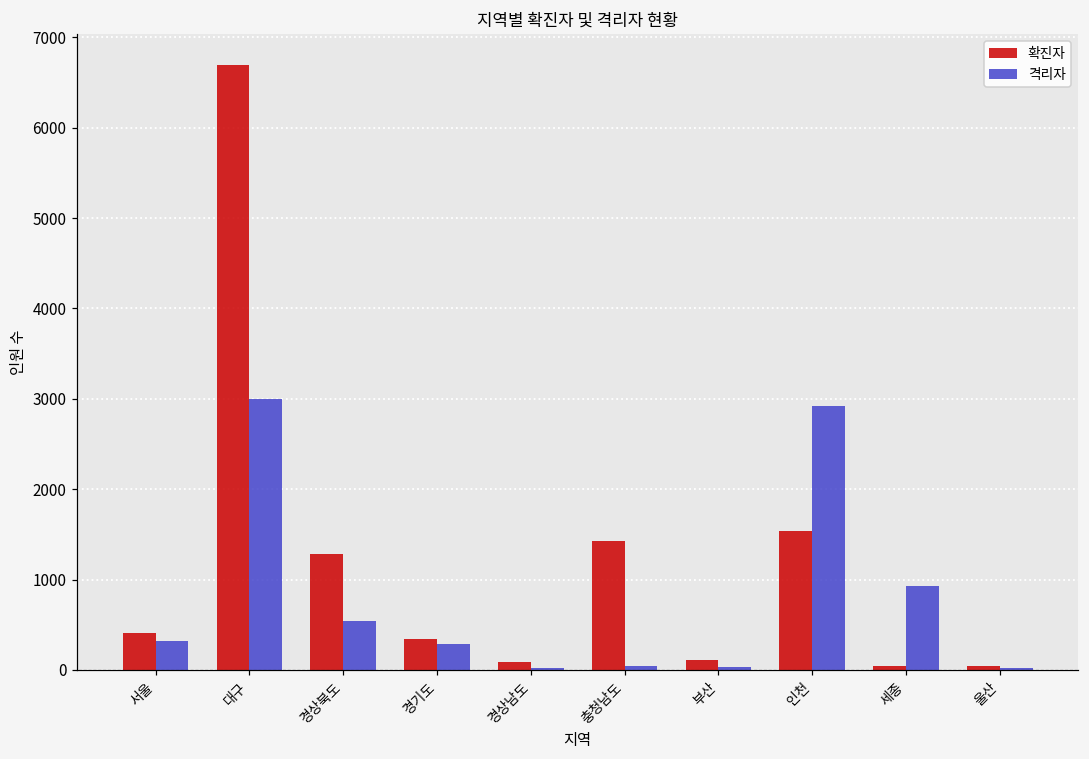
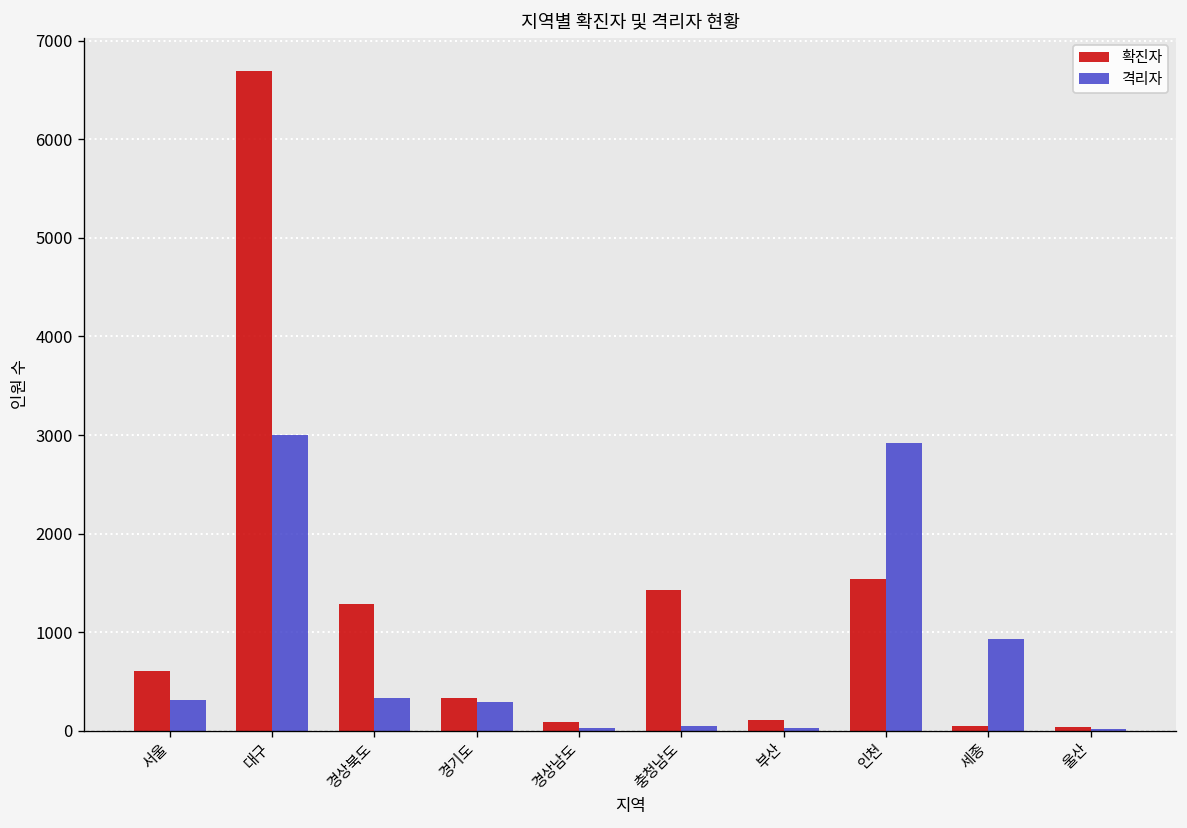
  {
    "확진자": {
-     "서울": 400,
+     "서울": 600,
      "대구": 6700,
      "경상북도": 1300,
      "경기도": 300,
      "경상남도": 100,
      "충청남도": 1400,
      "부산": 100,
      "인천": 1500,
      "세종": 0,
      "울산": 0
    },
    "격리자": {
      "서울": 300,
      "대구": 3000,
-     "경상북도": 500,
+     "경상북도": 300,
      "경기도": 300,
      "충청남도": 0,
      "인천": 2900,
      "세종": 900
    }
  }
